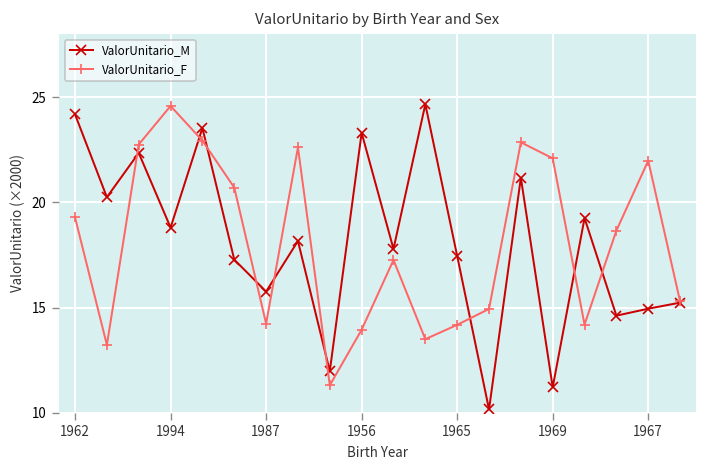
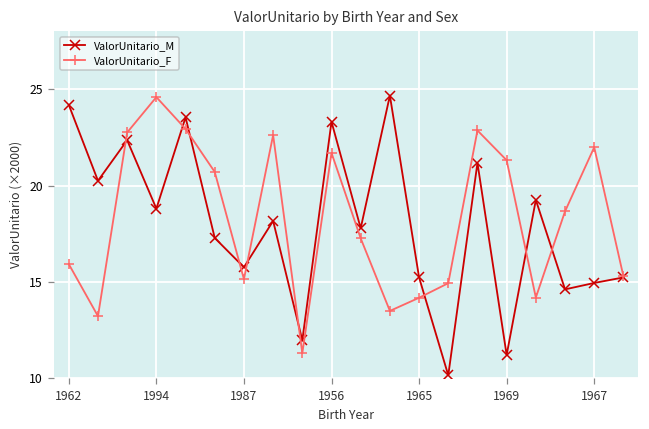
  {
    "ValorUnitario_M": {
      "1962": 24.2,
      "1994": 18.8,
      "1987": 15.8,
      "1956": 23.3,
-     "1965": 17.5,
+     "1965": 15.2,
      "1969": 11.2,
      "1967": 14.9
    },
    "ValorUnitario_F": {
-     "1962": 19.3,
+     "1962": 15.9,
      "1994": 24.6,
-     "1987": 14.2,
-     "1956": 13.9,
+     "1987": 15.1,
+     "1956": 21.7,
      "1965": 14.2,
-     "1969": 22.1,
+     "1969": 21.3,
      "1967": 22.0
    }
  }
